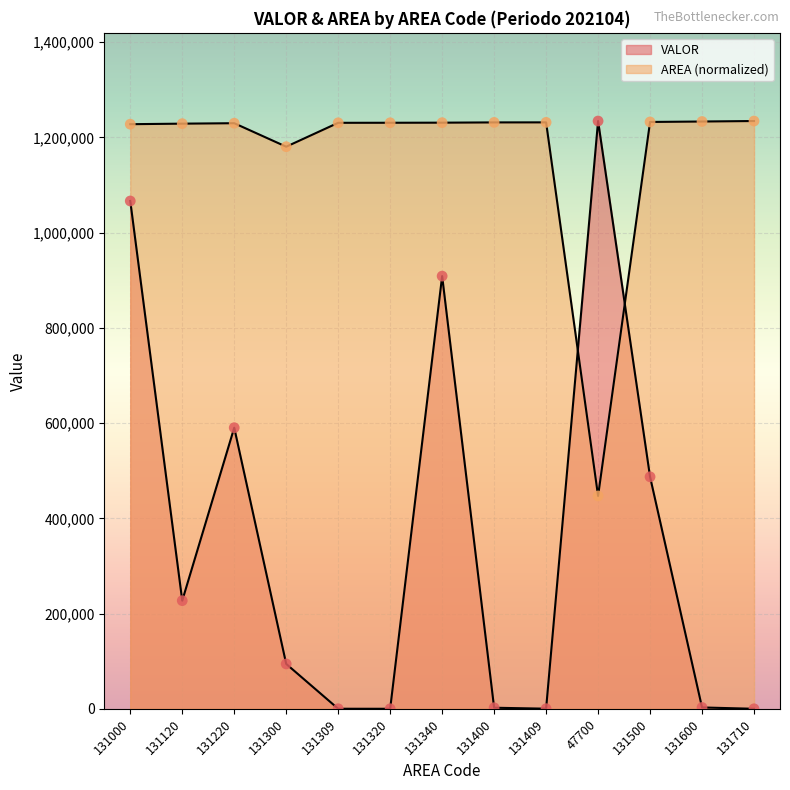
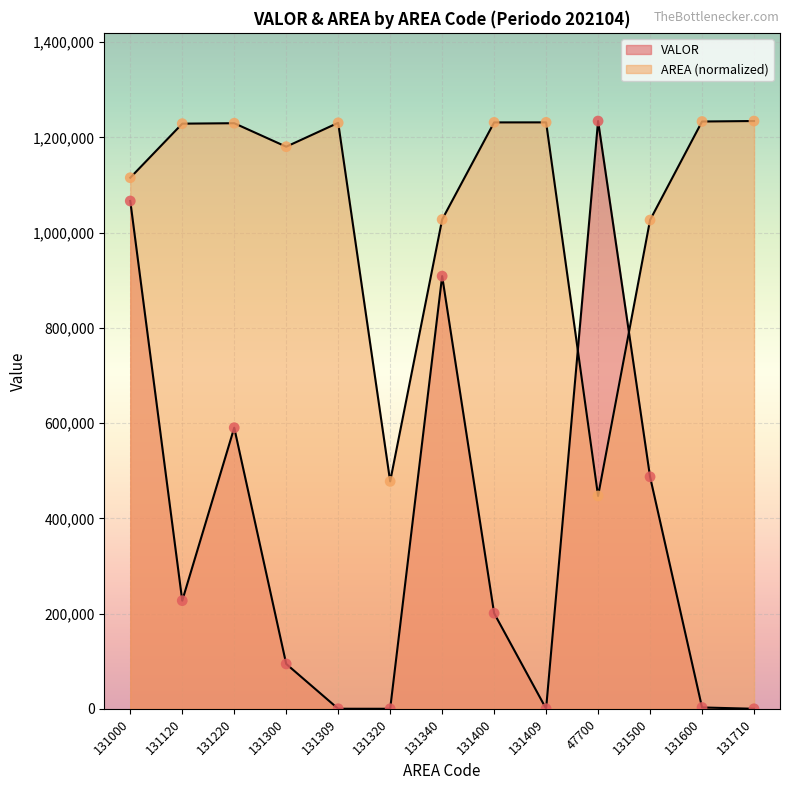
  {
    "VALOR": {
      "131000": "1,070,000",
      "131120": "230,000",
      "131220": "590,000",
      "131300": "90,000",
      "131309": "0",
      "131320": "0",
      "131340": "910,000",
-     "131400": "0",
+     "131400": "200,000",
      "131409": "0",
      "47700": "1,230,000",
      "131500": "490,000",
      "131600": "0",
      "131710": "0"
    },
    "AREA (normalized)": {
-     "131000": "1,230,000",
+     "131000": "1,120,000",
      "131120": "1,230,000",
      "131220": "1,230,000",
      "131300": "1,180,000",
      "131309": "1,230,000",
-     "131320": "1,230,000",
-     "131340": "1,230,000",
+     "131320": "480,000",
+     "131340": "1,030,000",
      "131400": "1,230,000",
      "131409": "1,230,000",
      "47700": "450,000",
-     "131500": "1,230,000",
+     "131500": "1,030,000",
      "131600": "1,230,000",
      "131710": "1,230,000"
    }
  }
